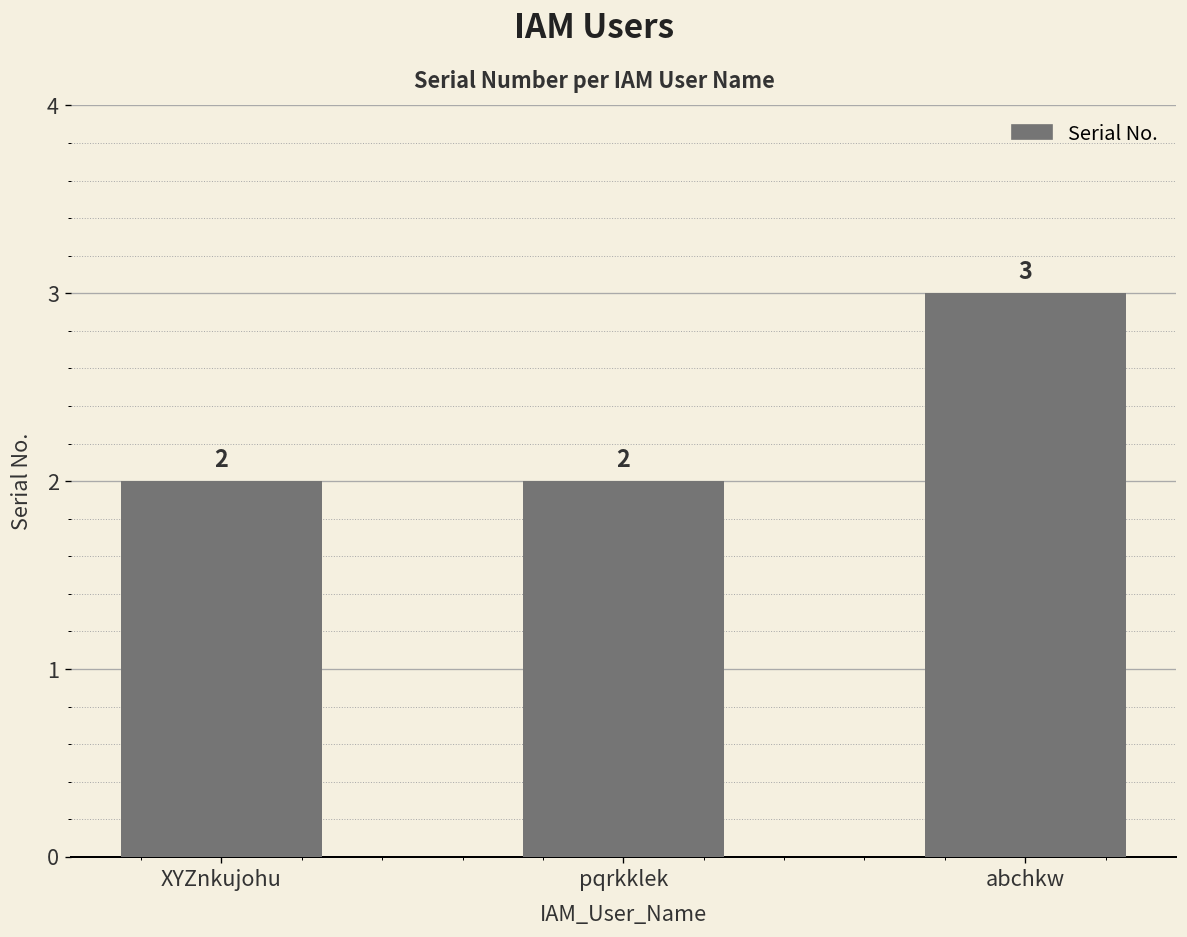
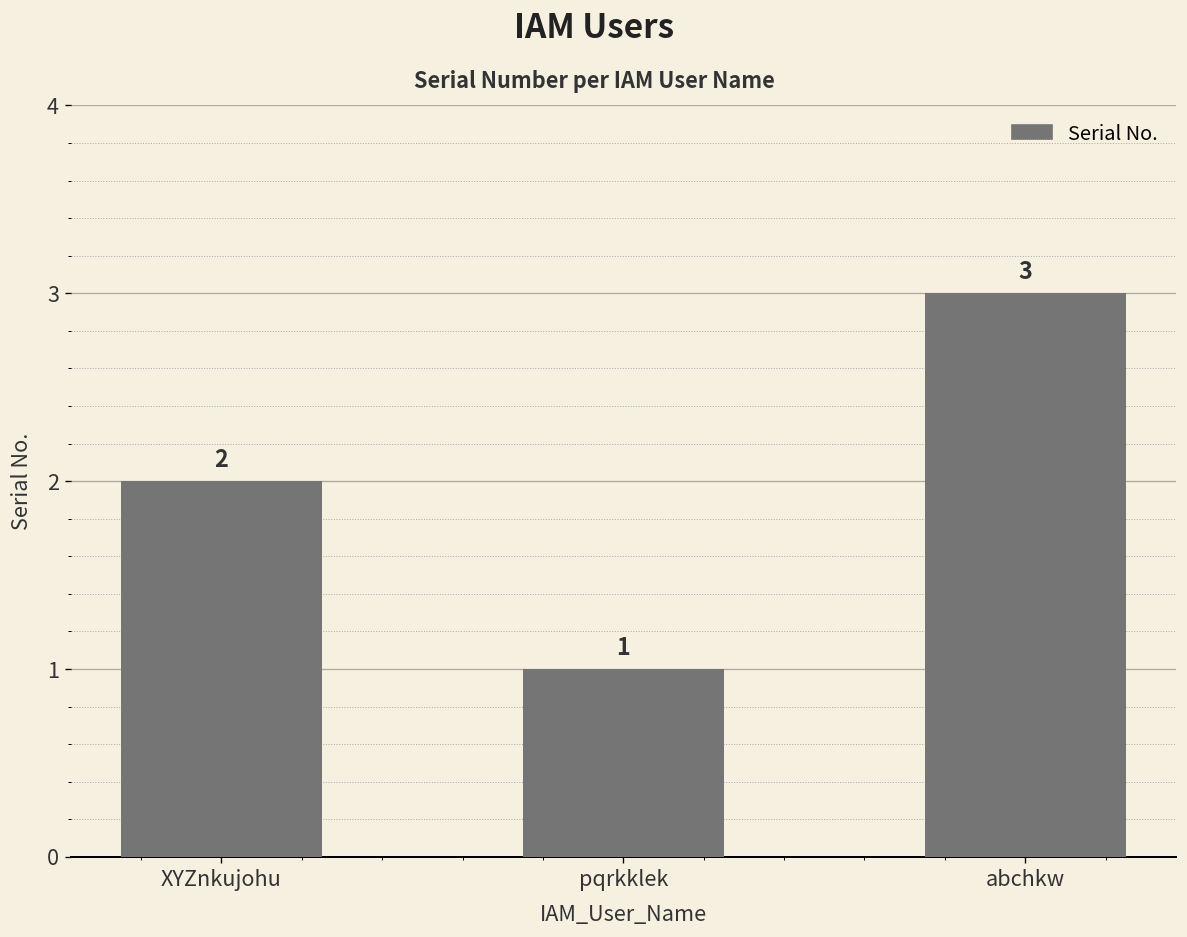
  {
    "XYZnkujohu": 2,
-   "pqrkklek": 2,
+   "pqrkklek": 1,
    "abchkw": 3
  }
